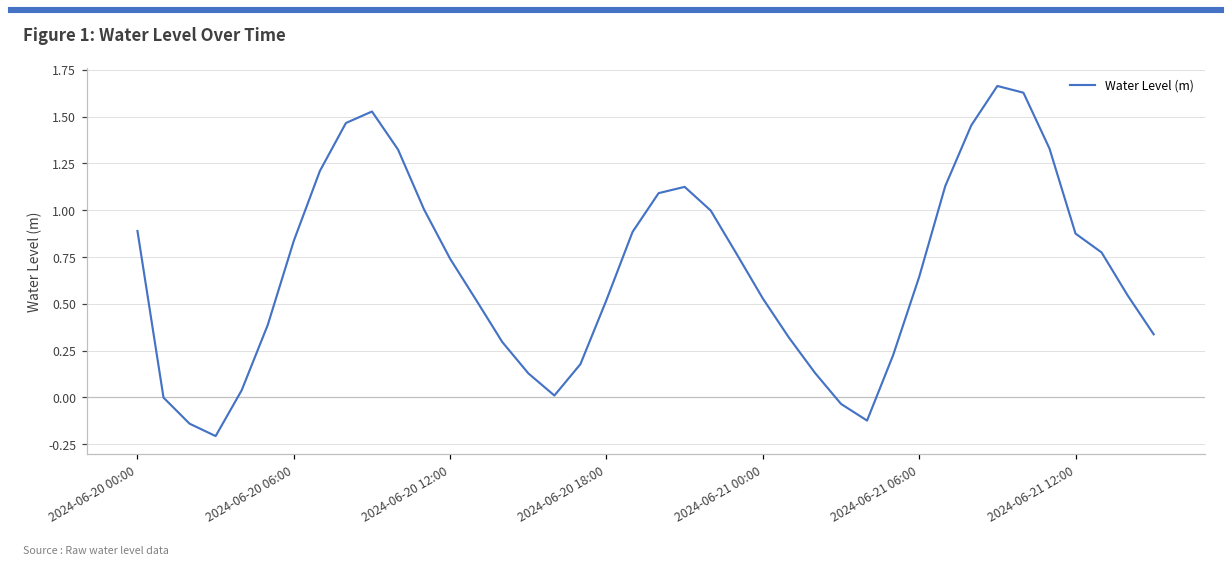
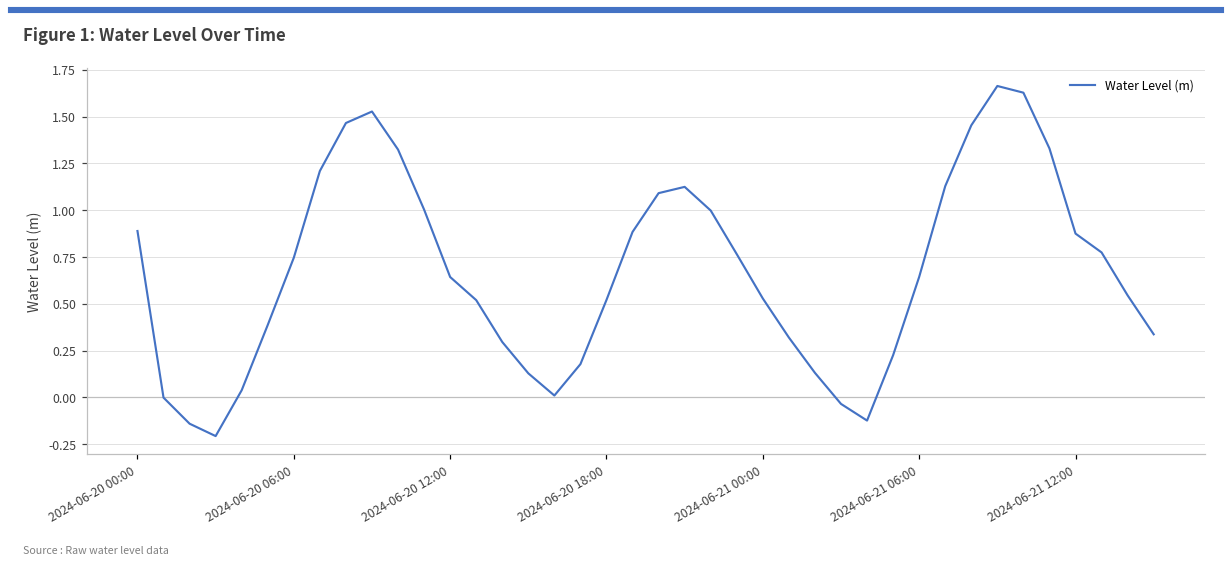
  {
    "2024-06-20 00:00": 0.89,
-   "2024-06-20 06:00": 0.84,
-   "2024-06-20 12:00": 0.74,
+   "2024-06-20 06:00": 0.75,
+   "2024-06-20 12:00": 0.64,
    "2024-06-20 18:00": 0.52,
    "2024-06-21 00:00": 0.53,
    "2024-06-21 06:00": 0.64,
    "2024-06-21 12:00": 0.88
  }
